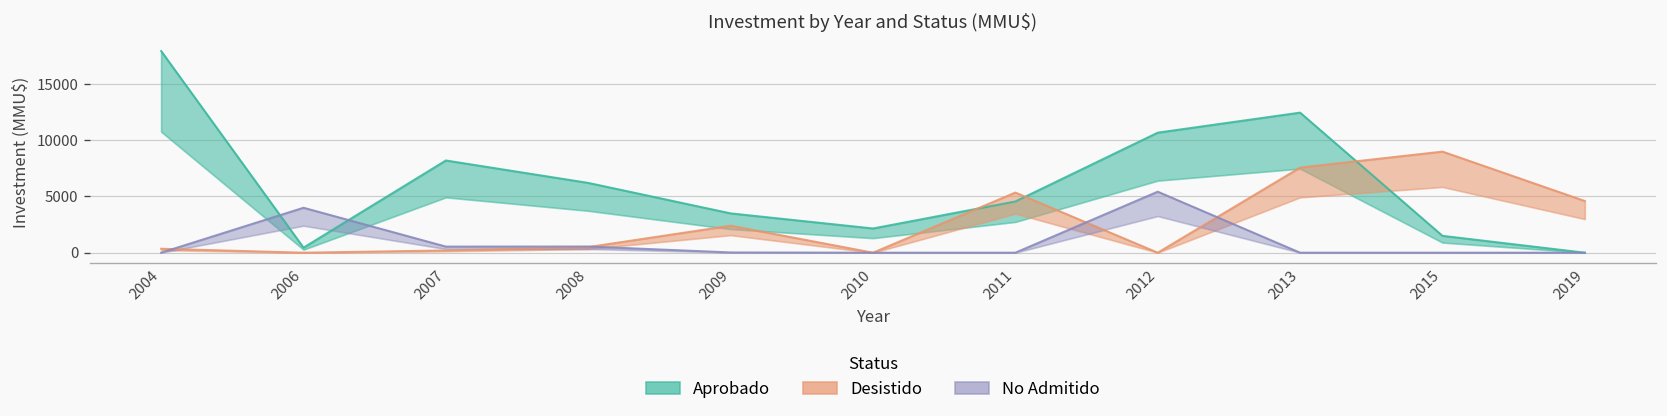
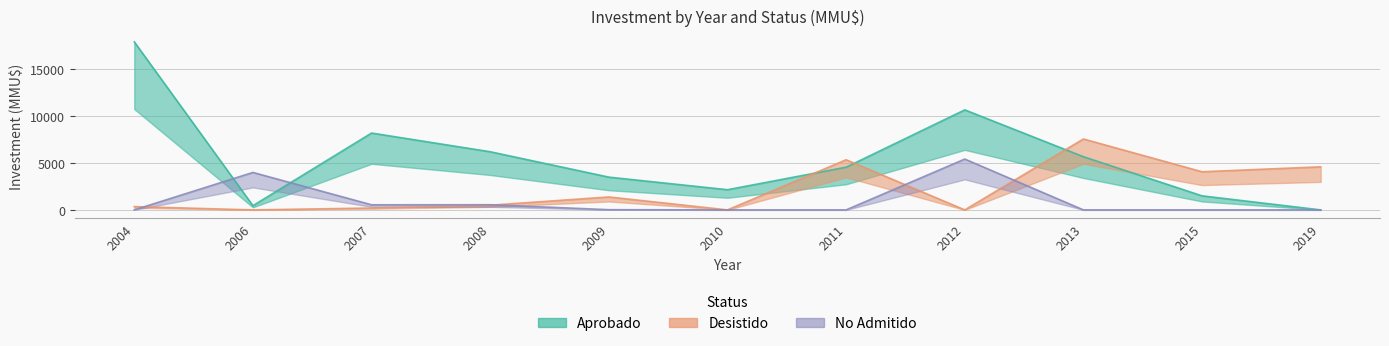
  {
    "Aprobado": {
      "2004": 18000,
      "2006": 0,
      "2007": 8000,
      "2008": 6000,
      "2009": 4000,
      "2010": 2000,
      "2011": 5000,
      "2012": 11000,
-     "2013": 12000,
+     "2013": 6000,
      "2015": 2000
    },
    "Desistido": {
      "2004": 0,
      "2006": 0,
      "2007": 0,
-     "2009": 2000,
+     "2009": 1000,
      "2011": 5000,
      "2012": 0,
      "2013": 8000,
-     "2015": 9000,
+     "2015": 4000,
      "2019": 5000
    },
    "No Admitido": {
      "2004": 0,
      "2006": 4000,
      "2007": 1000,
      "2009": 0,
      "2011": 0,
      "2012": 5000,
      "2013": 0,
      "2015": 0
    }
  }
